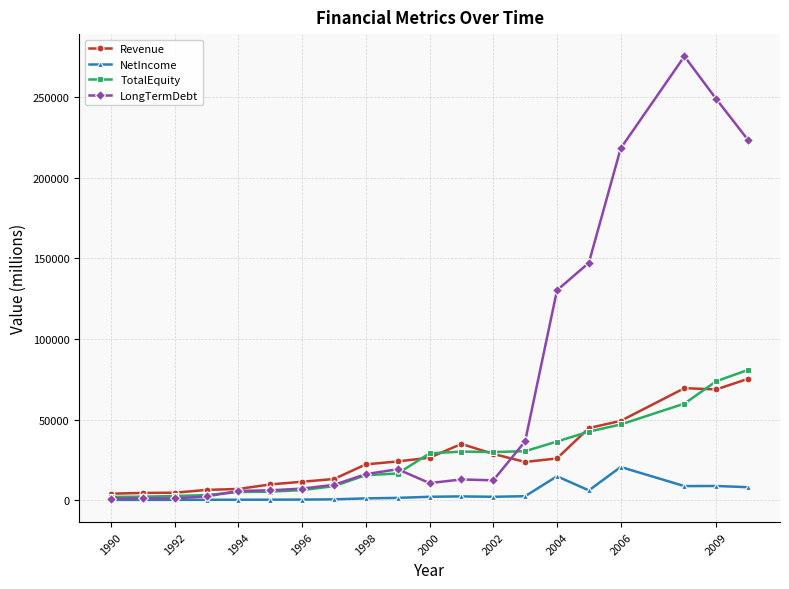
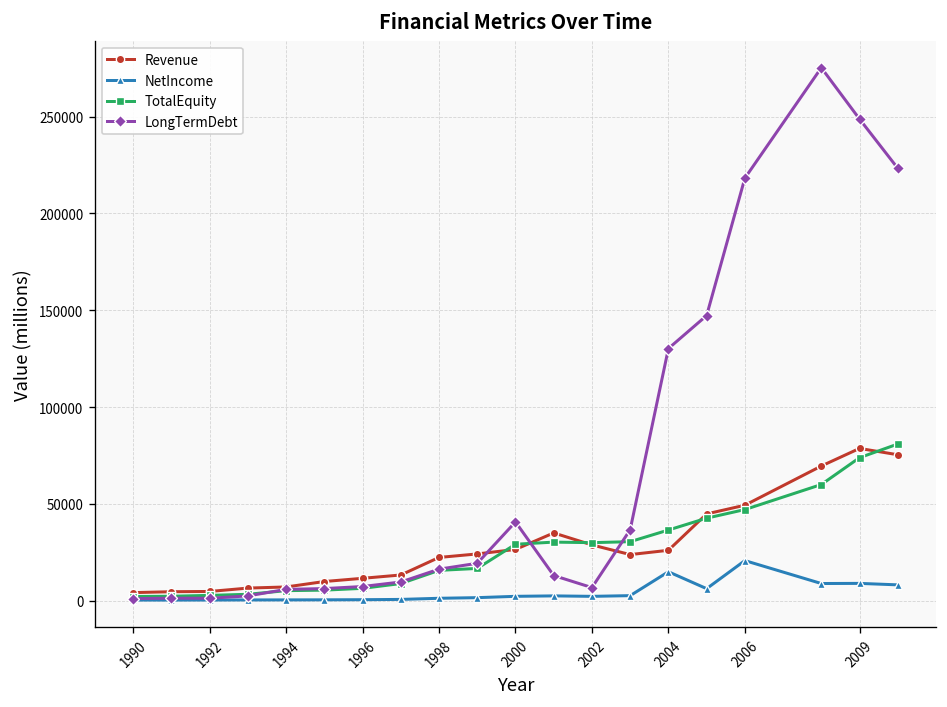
  {
    "Revenue": {
      "1990": 4000,
      "1992": 5000,
      "1996": 12000,
      "1998": 22000,
      "2000": 26000,
      "2004": 26000,
      "2006": 49000,
-     "2009": 69000
+     "2009": 79000
    },
    "NetIncome": {
      "1994": 0,
      "1996": 1000,
      "1998": 1000,
      "2000": 2000,
      "2002": 2000,
      "2004": 15000,
      "2006": 21000,
      "2009": 9000
    },
    "TotalEquity": {
      "2000": 29000,
      "2004": 37000,
      "2006": 47000,
      "2009": 74000
    },
    "LongTermDebt": {
-     "2000": 11000,
-     "2002": 12000,
+     "2000": 41000,
+     "2002": 7000,
      "2004": 130000,
      "2006": 218000,
      "2009": 249000
    }
  }
